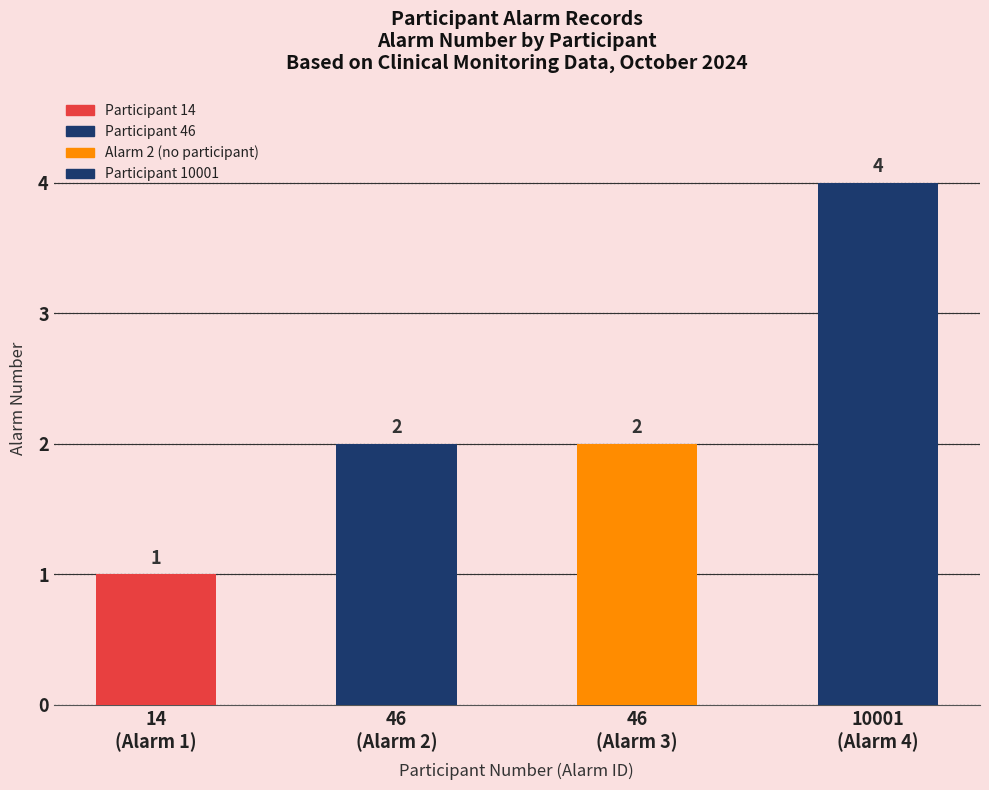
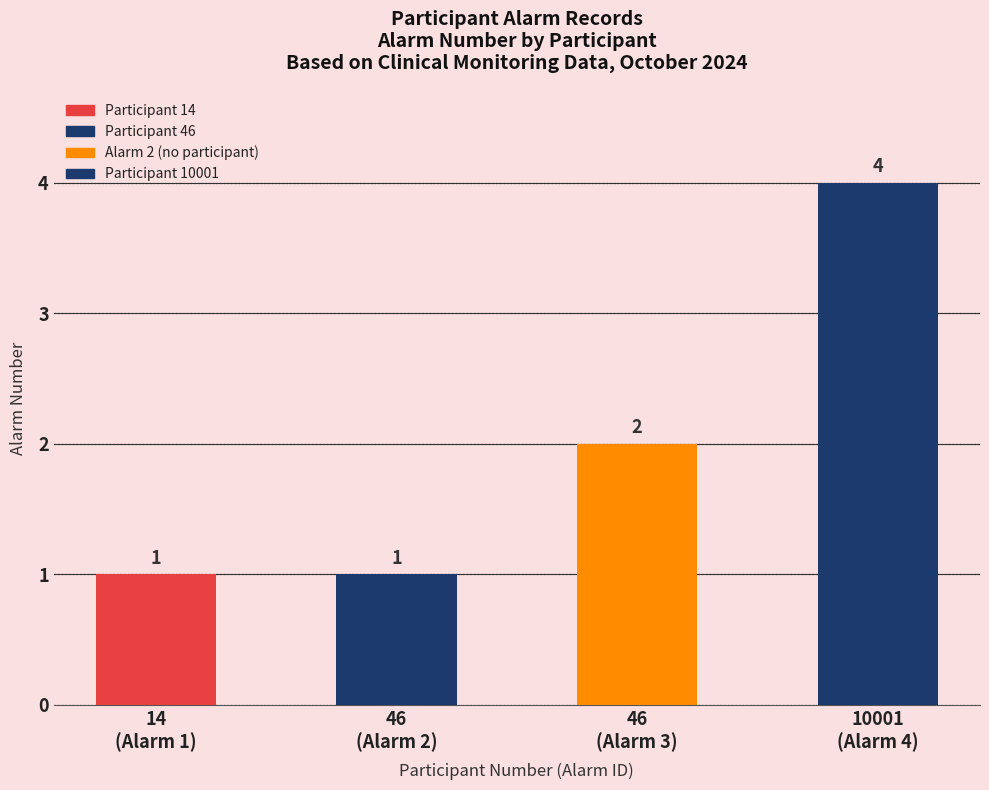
  {
    "14 (Alarm 1)": 1,
-   "46 (Alarm 2)": 2,
+   "46 (Alarm 2)": 1,
    "46 (Alarm 3)": 2,
    "10001 (Alarm 4)": 4
  }
